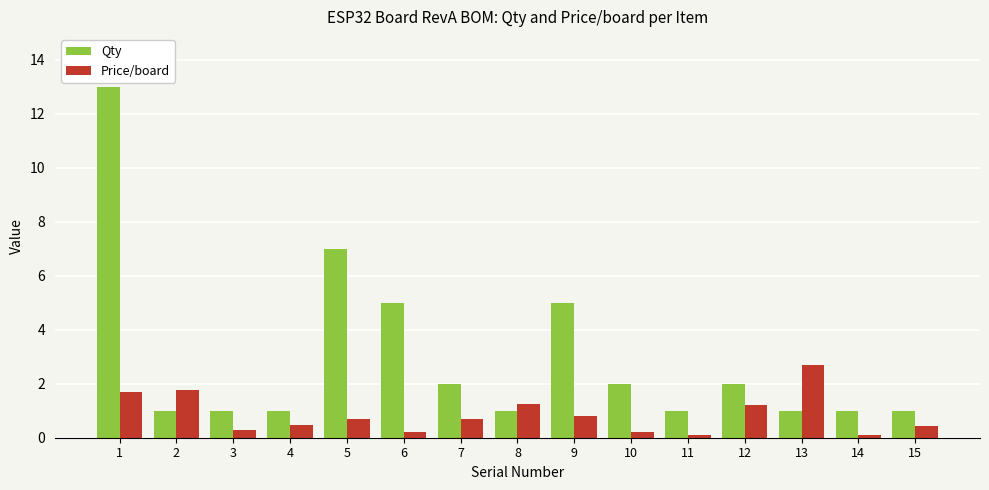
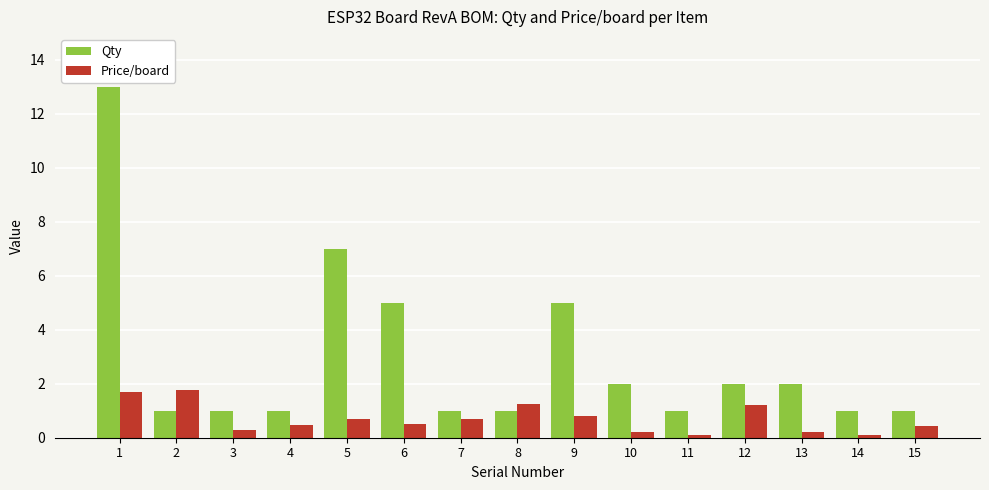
  {
    "Qty": {
      "1": 13,
      "2": 1,
      "3": 1,
      "4": 1,
      "5": 7,
      "6": 5,
-     "7": 2,
+     "7": 1,
      "8": 1,
      "9": 5,
      "10": 2,
      "11": 1,
      "12": 2,
-     "13": 1,
+     "13": 2,
      "14": 1,
      "15": 1
    },
    "Price/board": {
      "1": 1.7,
      "2": 1.8,
      "3": 0.3,
      "4": 0.5,
      "5": 0.7,
-     "6": 0.2,
+     "6": 0.5,
      "7": 0.7,
      "8": 1.3,
      "9": 0.8,
      "10": 0.2,
      "11": 0.1,
      "12": 1.2,
-     "13": 2.7,
+     "13": 0.2,
      "14": 0.1,
      "15": 0.4
    }
  }
